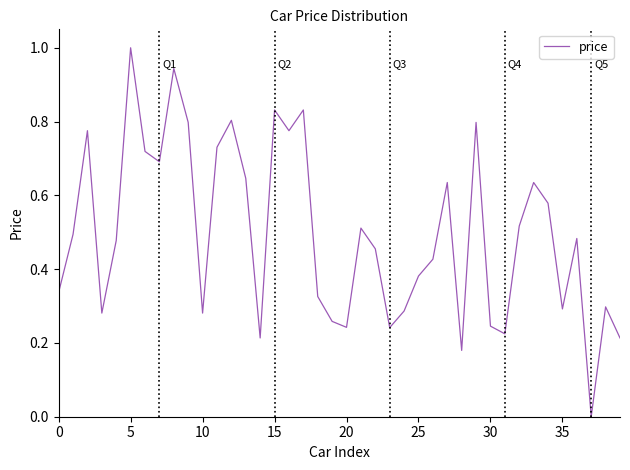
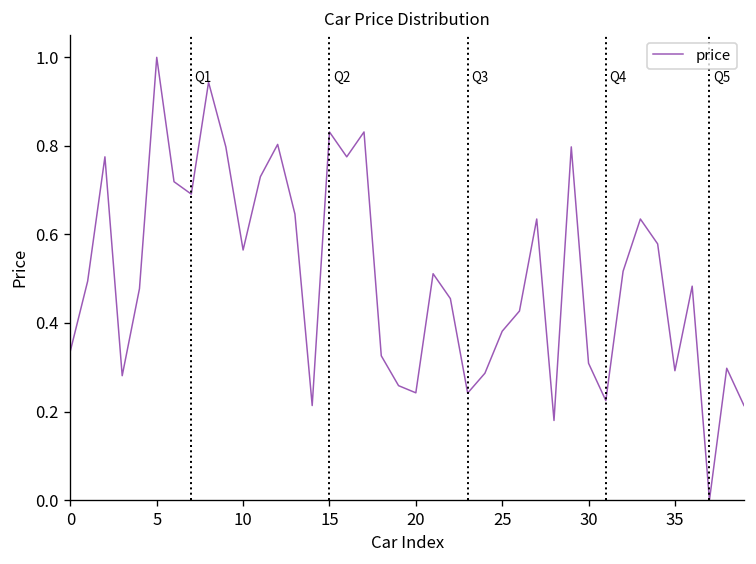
  {
    "0": 0.34,
    "5": 1.00,
-   "10": 0.28,
+   "10": 0.56,
    "15": 0.83,
    "20": 0.24,
    "25": 0.38,
-   "30": 0.25,
+   "30": 0.31,
    "35": 0.29
  }
